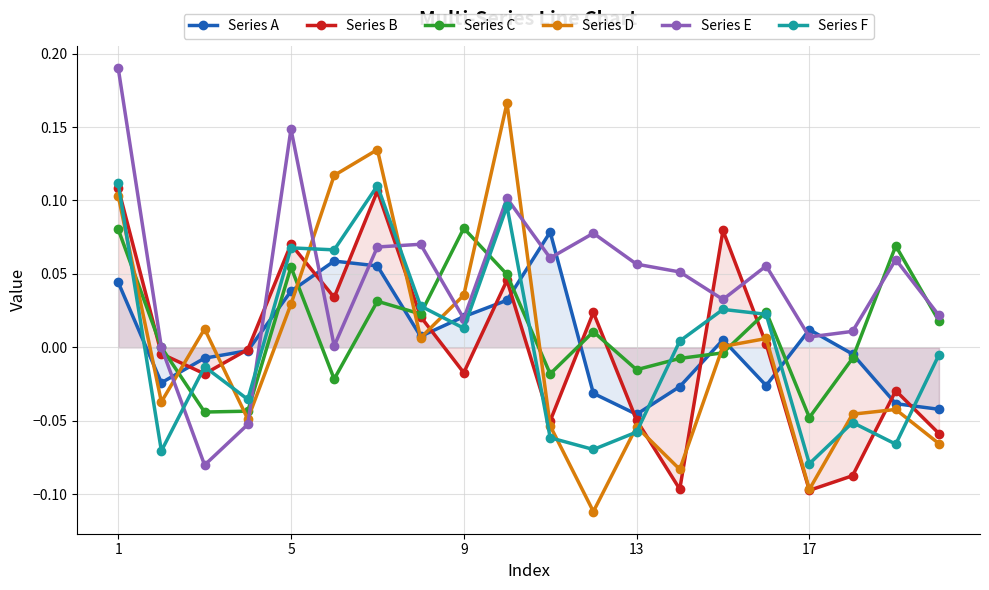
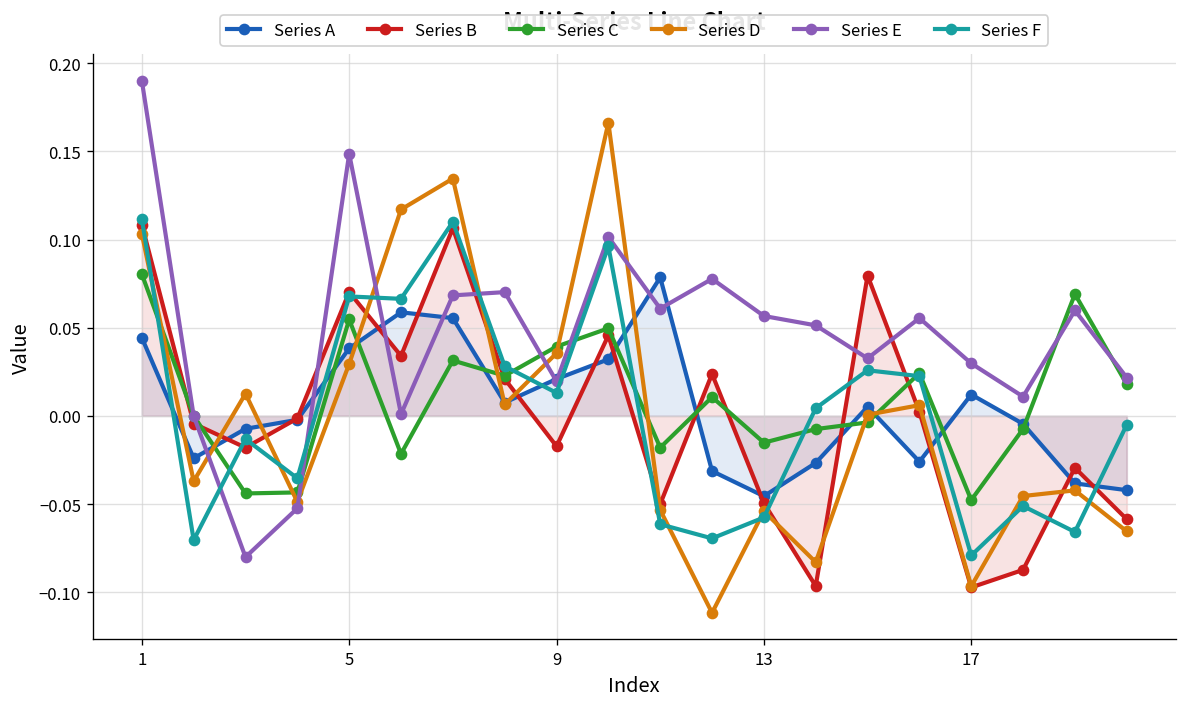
  {
    "Series C": {
      "1": 0.080,
      "5": 0.055,
-     "9": 0.081,
+     "9": 0.039,
      "13": -0.015,
      "17": -0.048
    },
    "Series D": {
      "1": 0.103,
      "5": 0.029,
      "9": 0.036,
      "13": -0.054
    },
    "Series E": {
      "1": 0.190,
      "5": 0.149,
      "13": 0.057,
-     "17": 0.007
+     "17": 0.030
    },
    "Series F": {
      "1": 0.112,
      "5": 0.068,
      "9": 0.013,
      "13": -0.058,
      "17": -0.079
    }
  }
